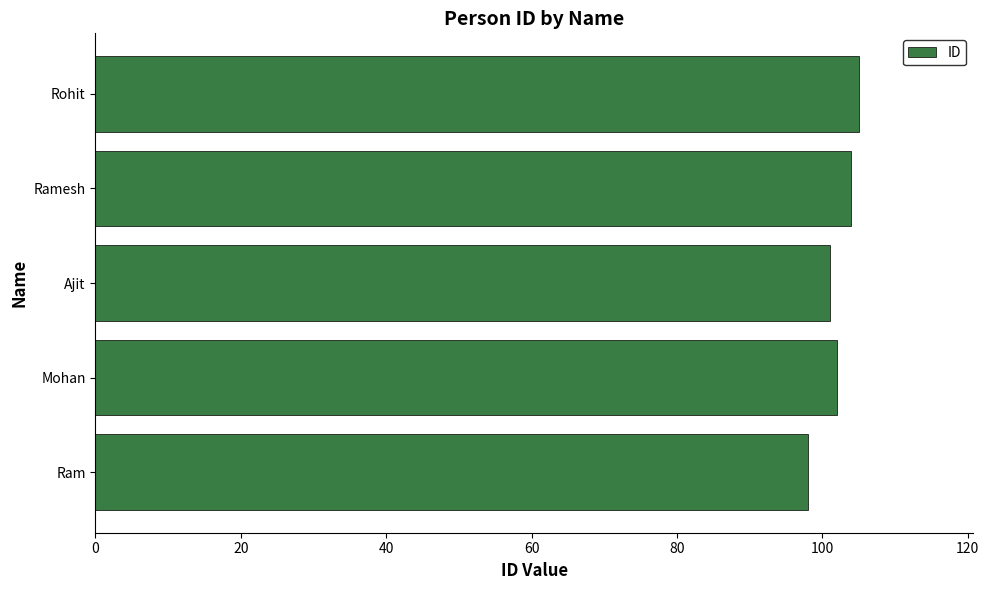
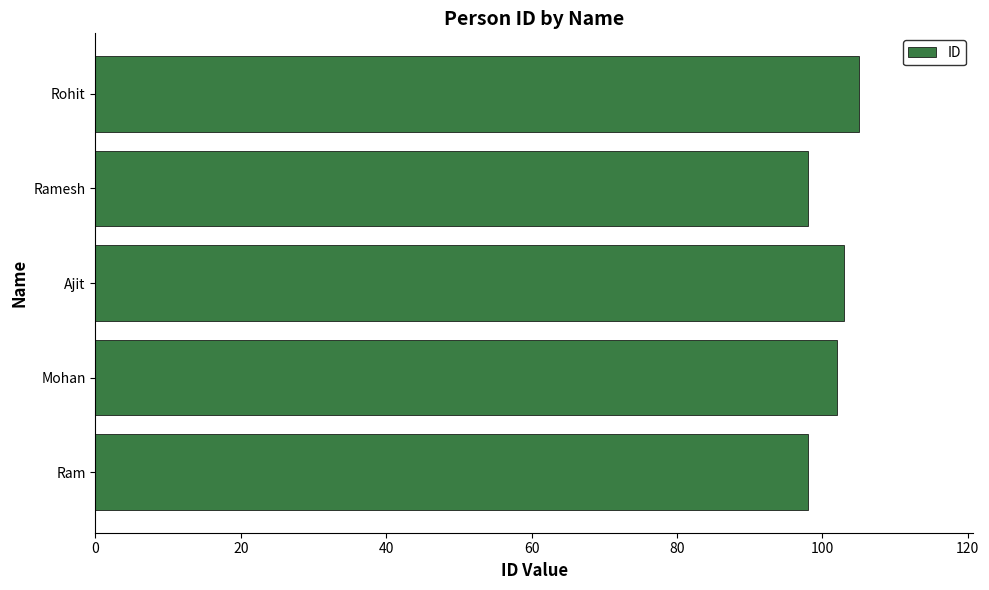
  {
    "Rohit": 105,
-   "Ramesh": 104,
-   "Ajit": 101,
+   "Ramesh": 98,
+   "Ajit": 103,
    "Mohan": 102,
    "Ram": 98
  }
